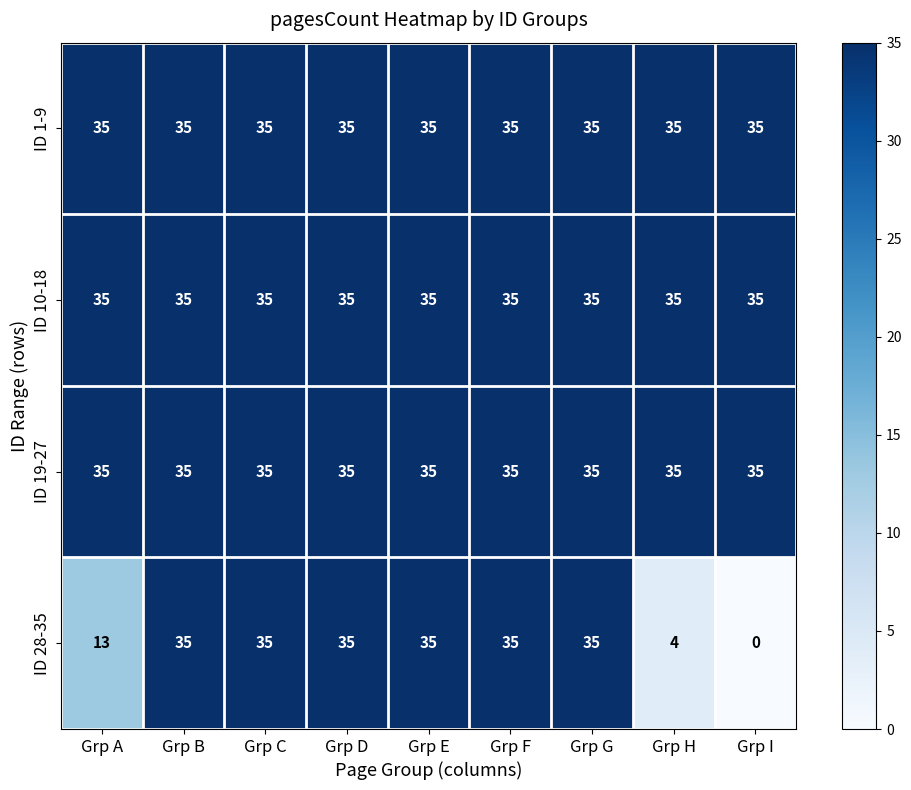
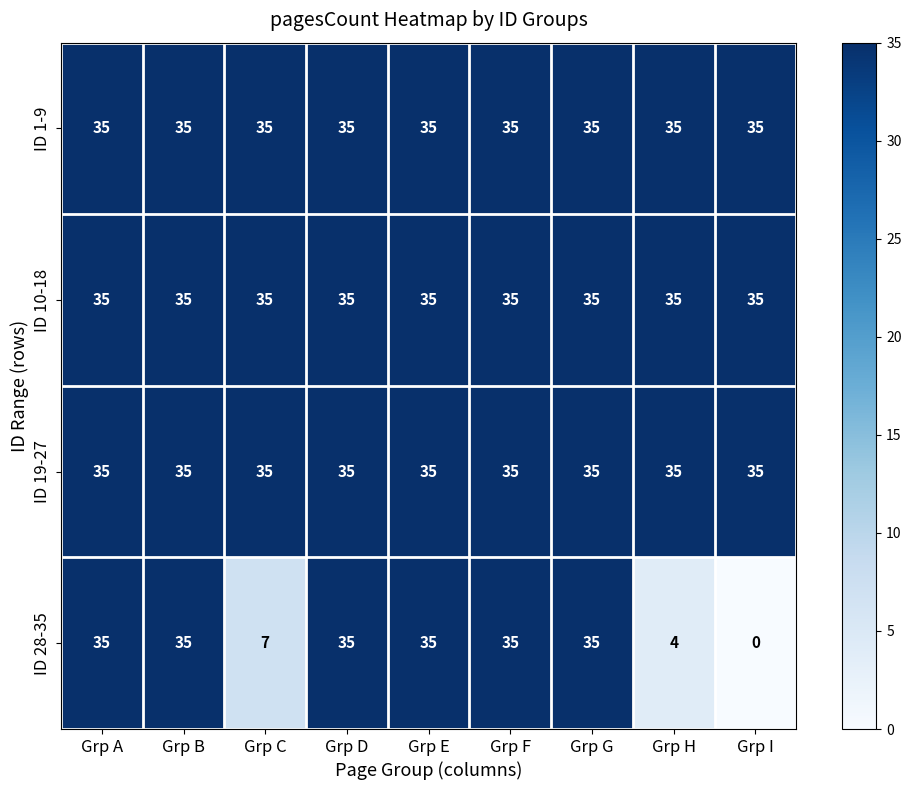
  {
    "ID 1-9": {
      "Grp A": 35,
      "Grp B": 35,
      "Grp C": 35,
      "Grp D": 35,
      "Grp E": 35,
      "Grp F": 35,
      "Grp G": 35,
      "Grp H": 35,
      "Grp I": 35
    },
    "ID 10-18": {
      "Grp A": 35,
      "Grp B": 35,
      "Grp C": 35,
      "Grp D": 35,
      "Grp E": 35,
      "Grp F": 35,
      "Grp G": 35,
      "Grp H": 35,
      "Grp I": 35
    },
    "ID 19-27": {
      "Grp A": 35,
      "Grp B": 35,
      "Grp C": 35,
      "Grp D": 35,
      "Grp E": 35,
      "Grp F": 35,
      "Grp G": 35,
      "Grp H": 35,
      "Grp I": 35
    },
    "ID 28-35": {
-     "Grp A": 13,
+     "Grp A": 35,
      "Grp B": 35,
-     "Grp C": 35,
+     "Grp C": 7,
      "Grp D": 35,
      "Grp E": 35,
      "Grp F": 35,
      "Grp G": 35,
      "Grp H": 4,
      "Grp I": 0
    }
  }
